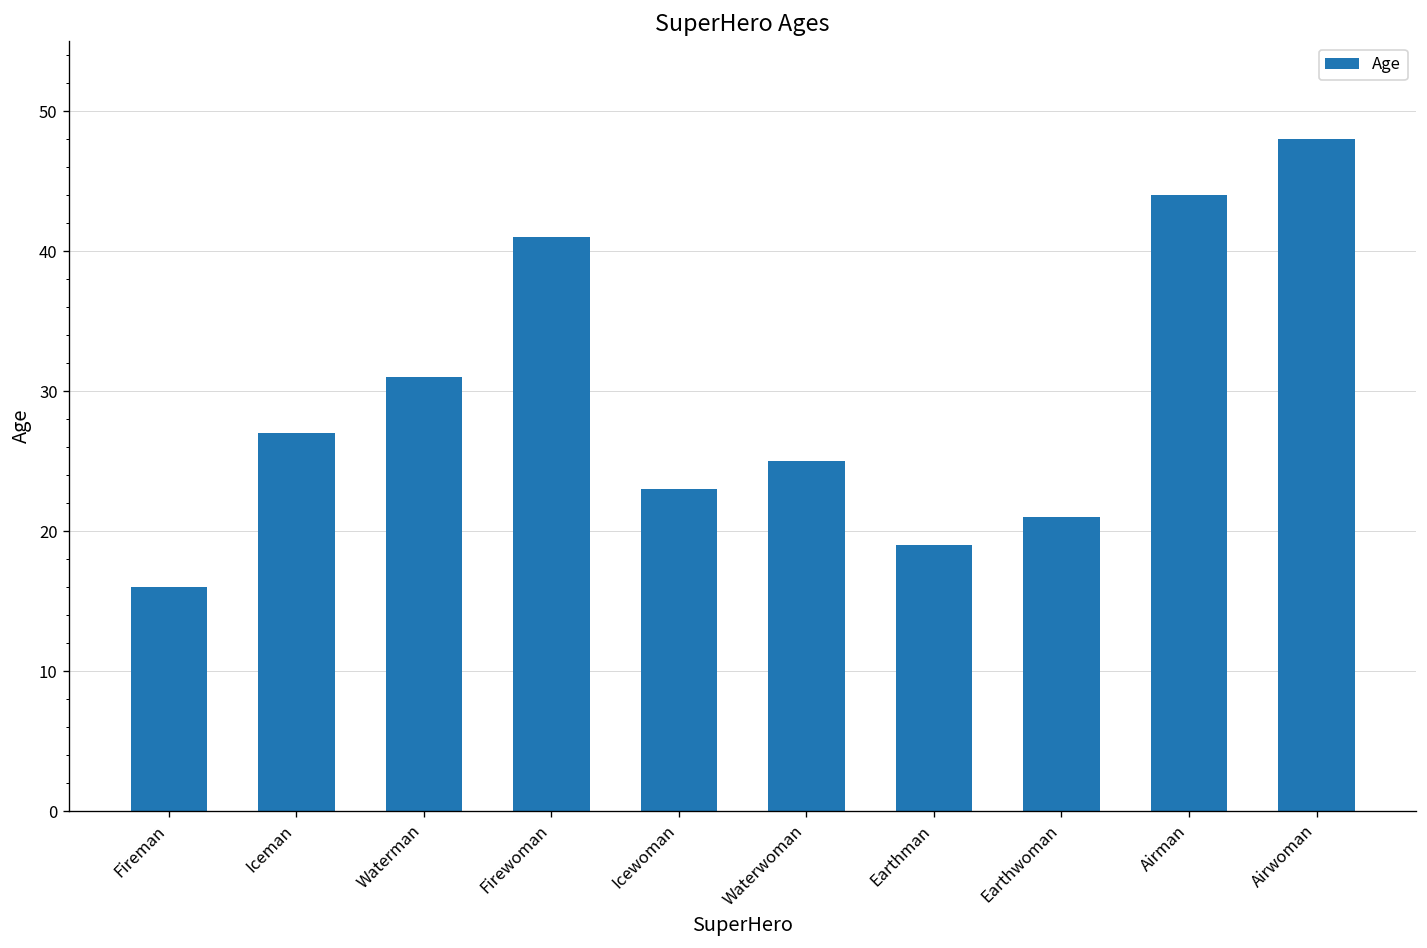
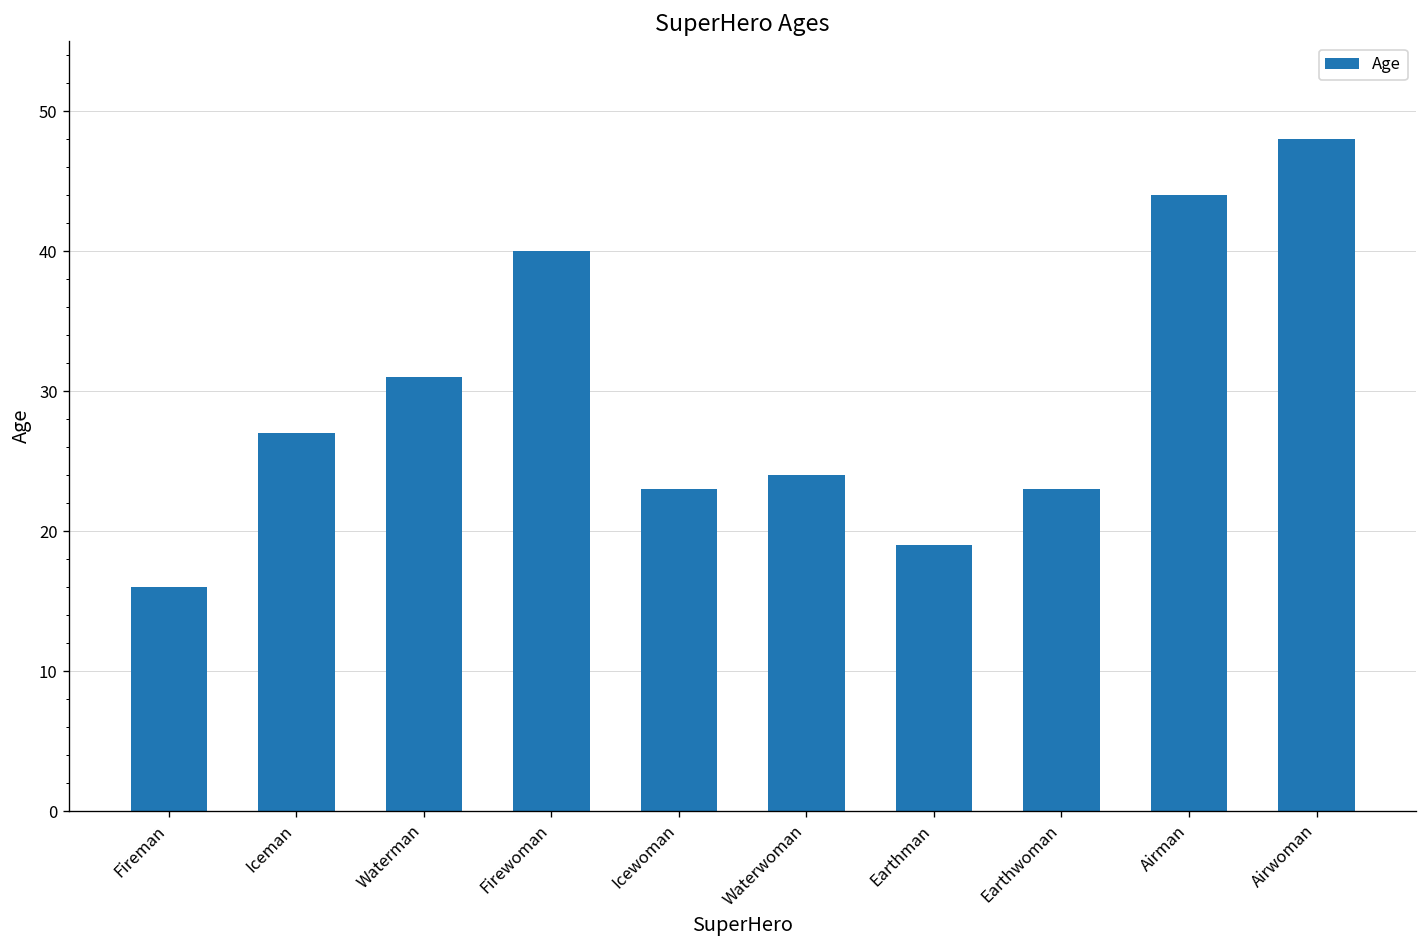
  {
    "Fireman": 16,
    "Iceman": 27,
    "Waterman": 31,
-   "Firewoman": 41,
+   "Firewoman": 40,
    "Icewoman": 23,
-   "Waterwoman": 25,
+   "Waterwoman": 24,
    "Earthman": 19,
-   "Earthwoman": 21,
+   "Earthwoman": 23,
    "Airman": 44,
    "Airwoman": 48
  }
